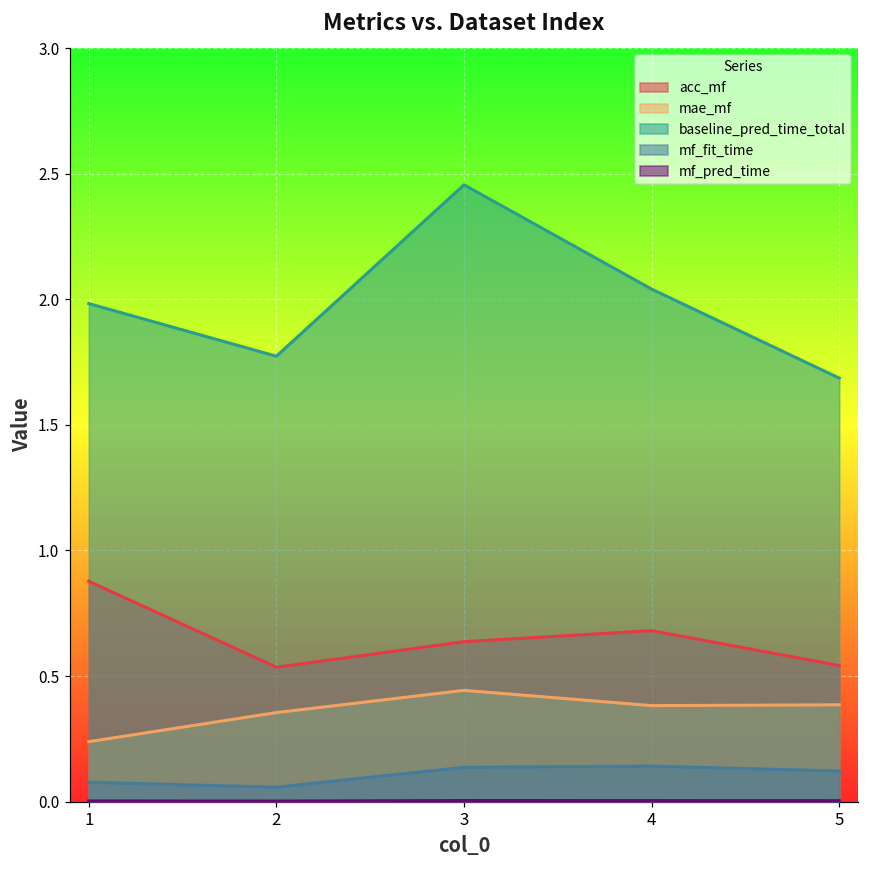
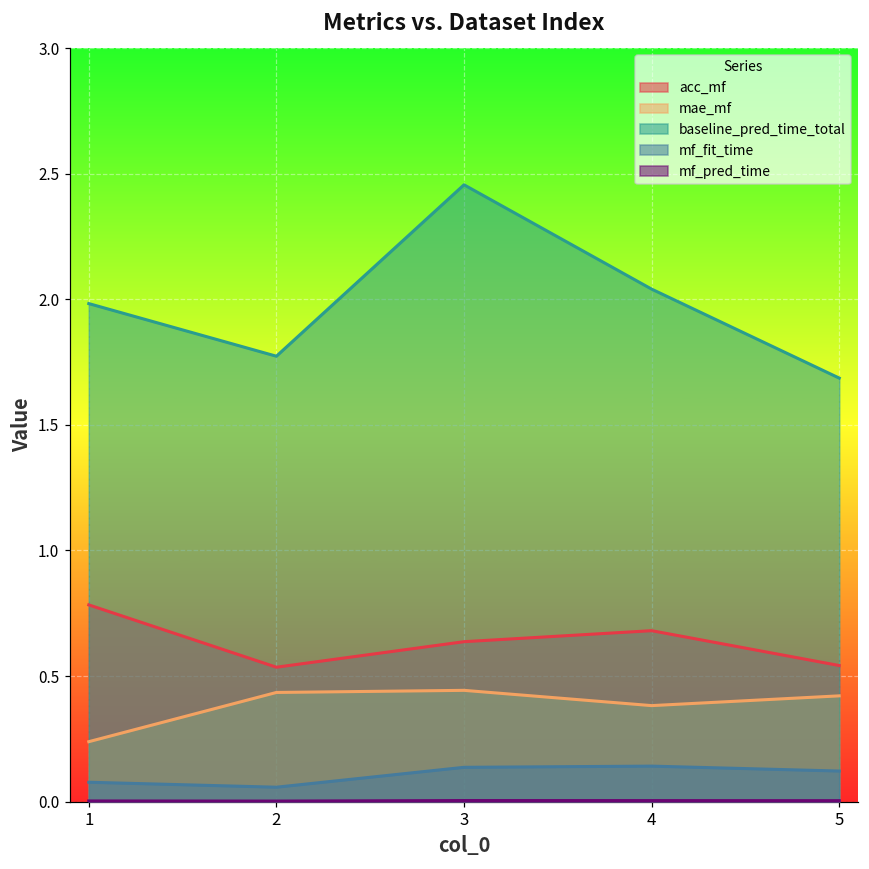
  {
    "acc_mf": {
-     "1": 0.88,
+     "1": 0.78,
      "2": 0.53,
      "3": 0.64,
      "4": 0.68,
      "5": 0.54
    },
    "mae_mf": {
      "1": 0.24,
-     "2": 0.35,
+     "2": 0.43,
      "3": 0.44,
      "4": 0.38,
-     "5": 0.39
+     "5": 0.42
    },
    "mf_pred_time": {
      "1": 0.00,
      "2": 0.00,
      "3": 0.00,
      "4": 0.00,
      "5": 0.00
    }
  }
